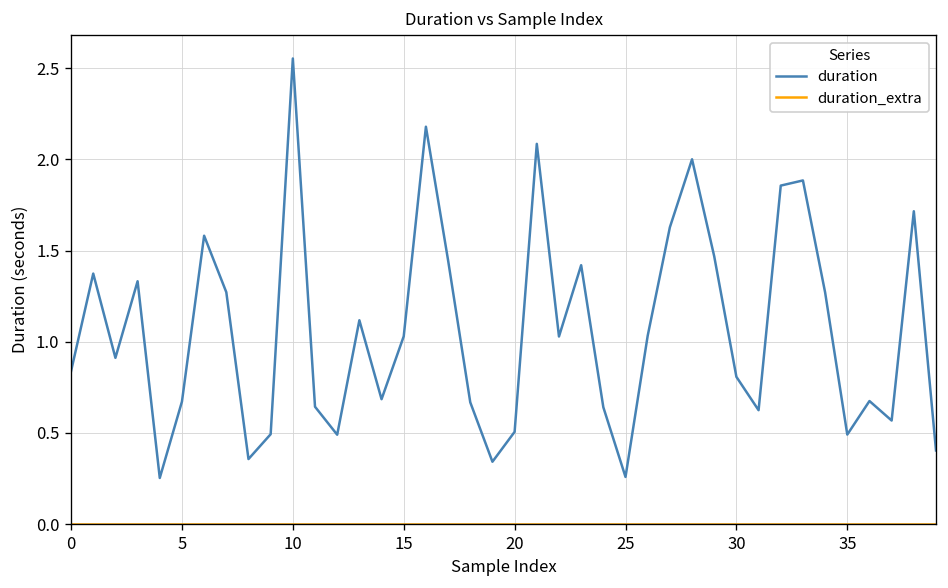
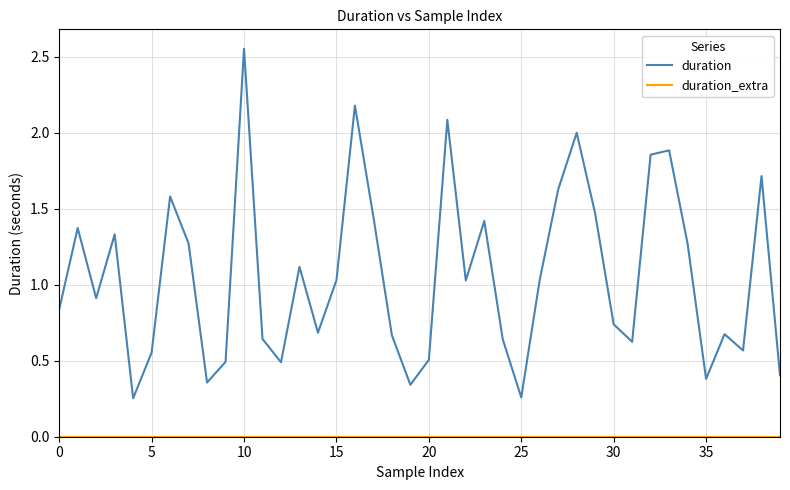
  {
    "duration": {
      "0": 0.84,
-     "5": 0.67,
+     "5": 0.55,
      "10": 2.55,
      "15": 1.03,
      "20": 0.51,
      "25": 0.26,
-     "30": 0.81,
-     "35": 0.49
+     "30": 0.74,
+     "35": 0.38
    },
    "duration_extra": {
      "0": 0.00,
      "5": 0.00,
      "10": 0.00,
      "15": 0.00,
      "20": 0.00,
      "25": 0.00,
      "30": 0.00,
      "35": 0.00
    }
  }
